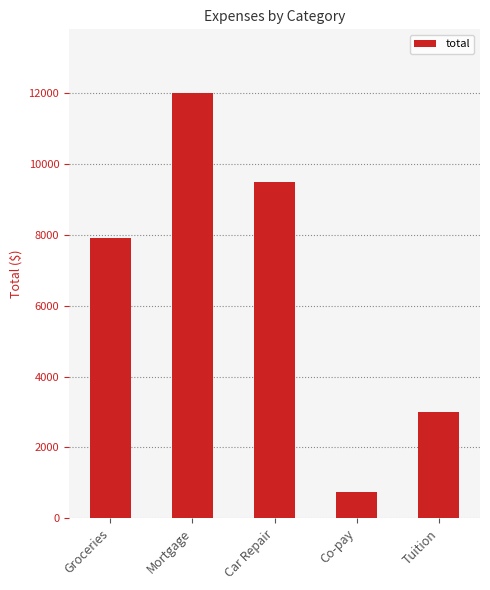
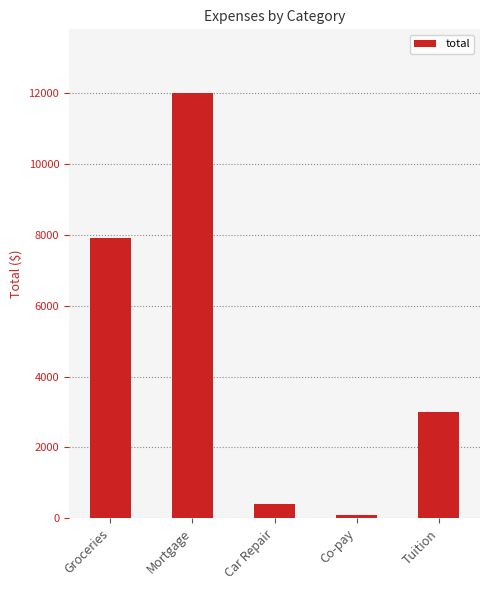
  {
    "Groceries": 7900,
    "Mortgage": 12000,
-   "Car Repair": 9500,
-   "Co-pay": 700,
+   "Car Repair": 400,
+   "Co-pay": 100,
    "Tuition": 3000
  }
